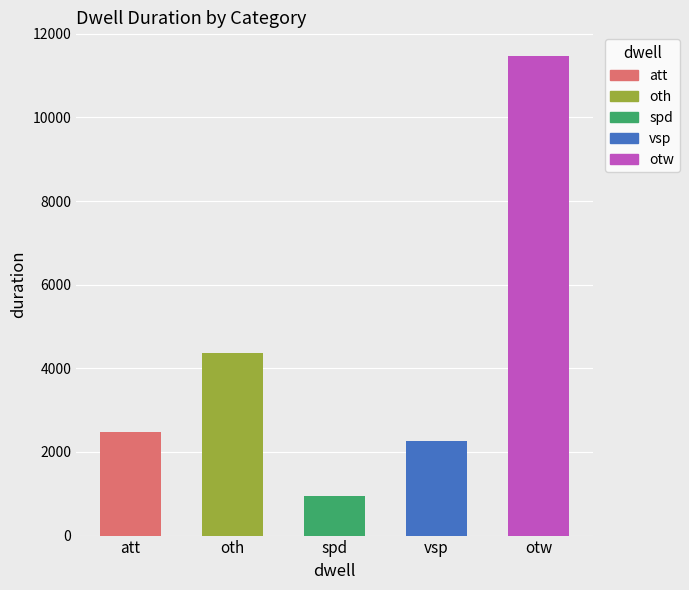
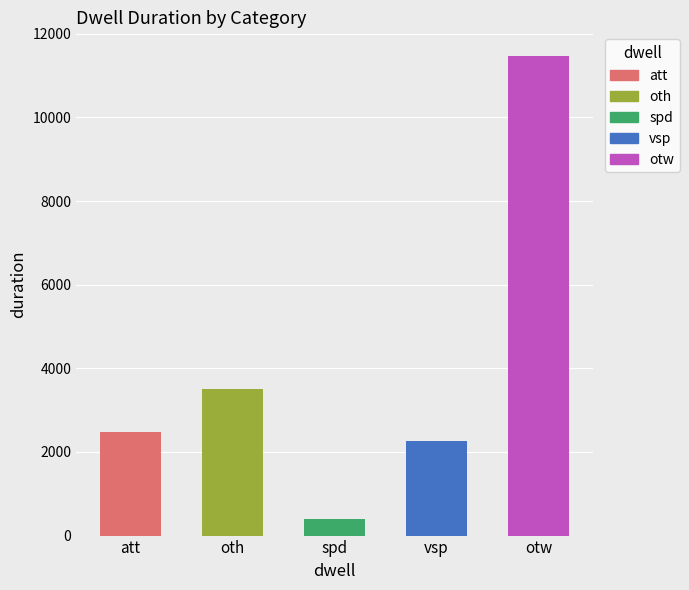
  {
    "att": 2500,
-   "oth": 4400,
-   "spd": 1000,
+   "oth": 3500,
+   "spd": 400,
    "vsp": 2300,
    "otw": 11500
  }
